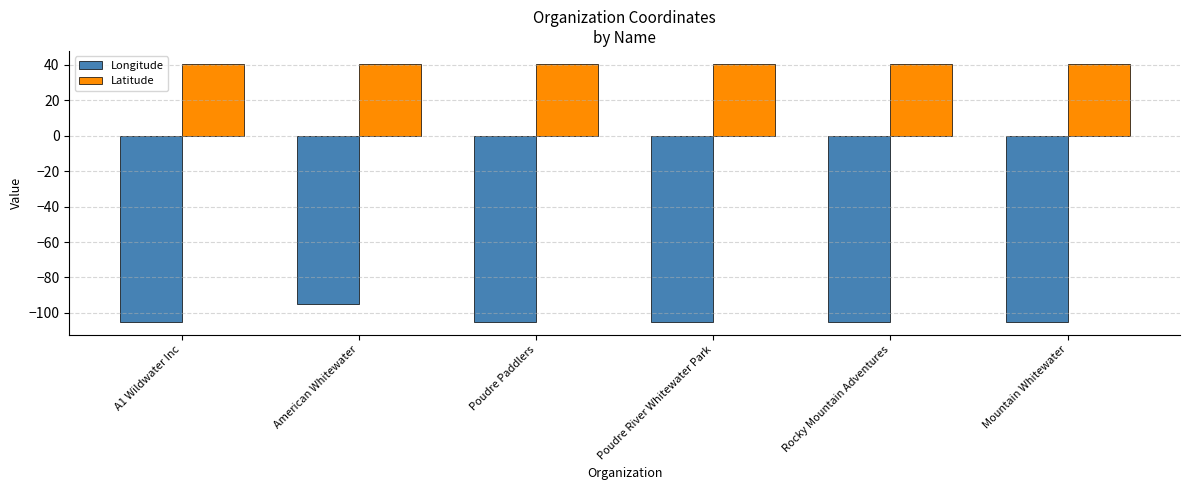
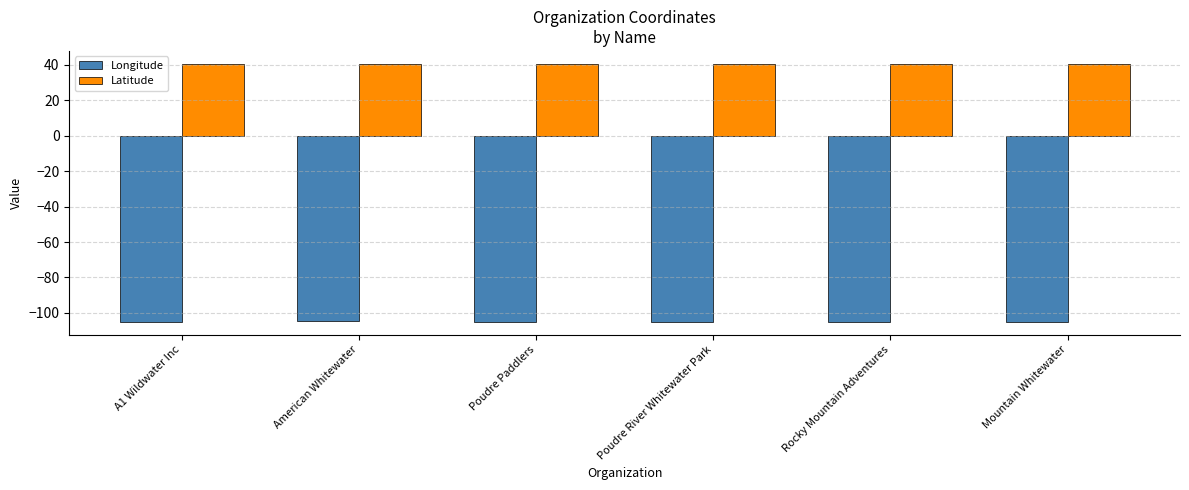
  {
    "Longitude": {
      "A1 Wildwater Inc": -105,
-     "American Whitewater": -95,
+     "American Whitewater": -105,
      "Poudre Paddlers": -105,
      "Poudre River Whitewater Park": -105,
      "Rocky Mountain Adventures": -105,
      "Mountain Whitewater": -105
    },
    "Latitude": {
      "A1 Wildwater Inc": 41,
      "American Whitewater": 40,
      "Poudre Paddlers": 41,
      "Poudre River Whitewater Park": 41,
      "Rocky Mountain Adventures": 41,
      "Mountain Whitewater": 41
    }
  }
